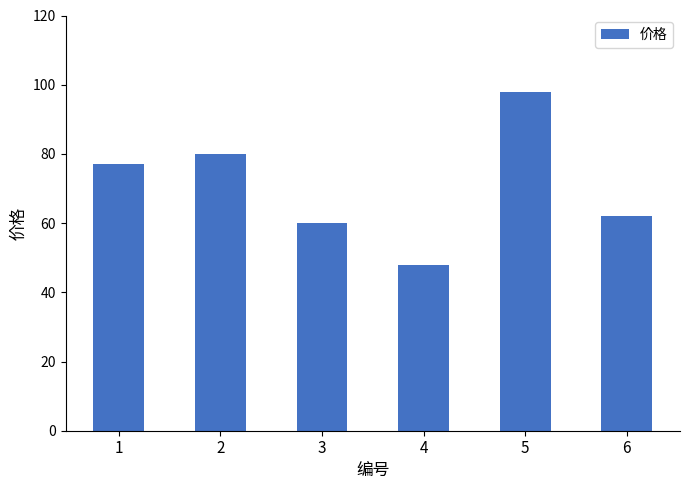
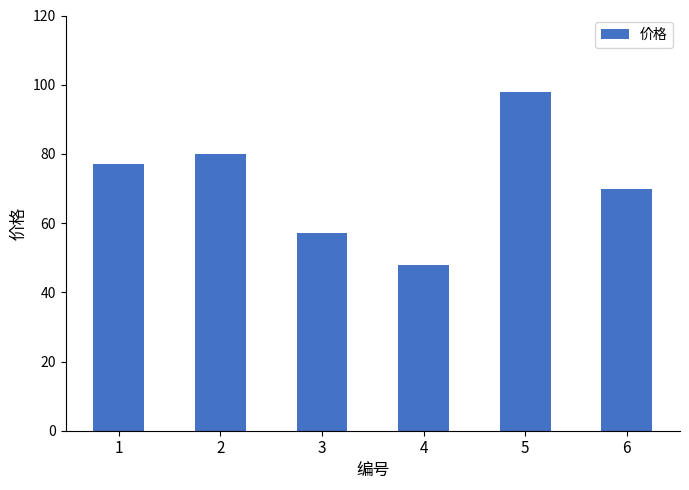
  {
    "1": 77,
    "2": 80,
-   "3": 60,
+   "3": 57,
    "4": 48,
    "5": 98,
-   "6": 62
+   "6": 70
  }
